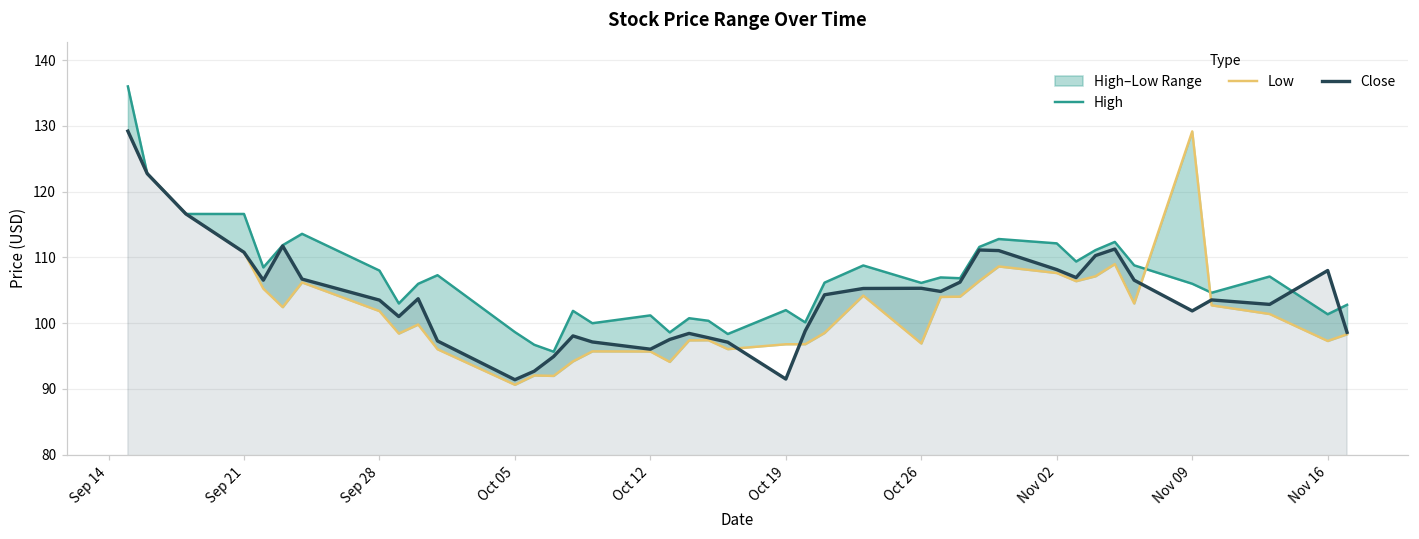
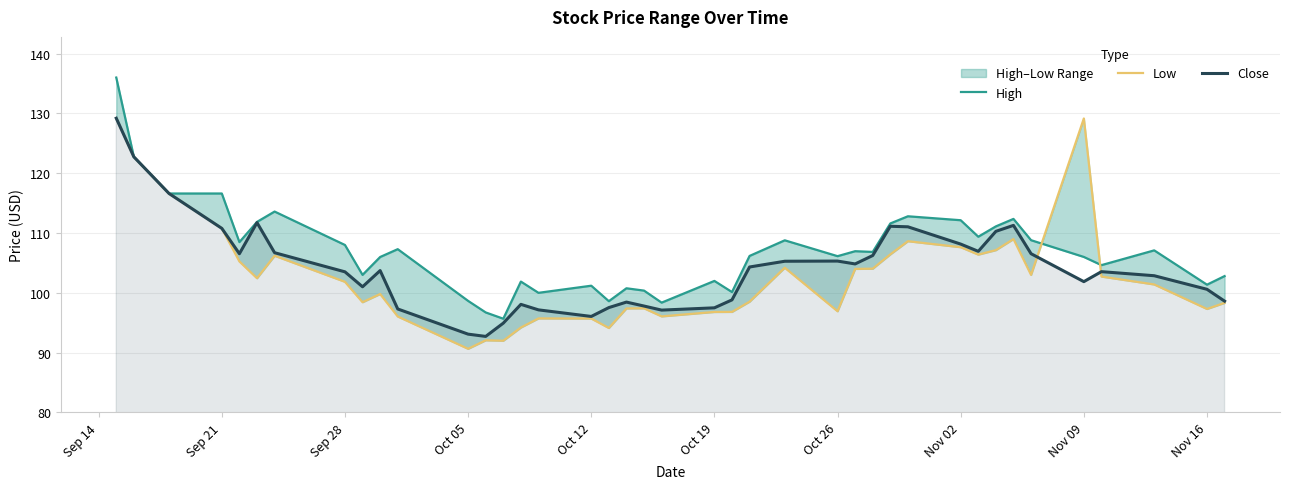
  {
    "Low": {
      "Sep 28": 102,
      "Oct 05": 91,
      "Oct 19": 97,
      "Oct 26": 97,
      "Nov 02": 108,
      "Nov 16": 97
    },
    "Close": {
      "Sep 28": 104,
-     "Oct 05": 91,
-     "Oct 19": 92,
+     "Oct 05": 93,
+     "Oct 19": 97,
      "Oct 26": 105,
      "Nov 02": 108,
      "Nov 09": 102,
-     "Nov 16": 108
+     "Nov 16": 101
    }
  }
